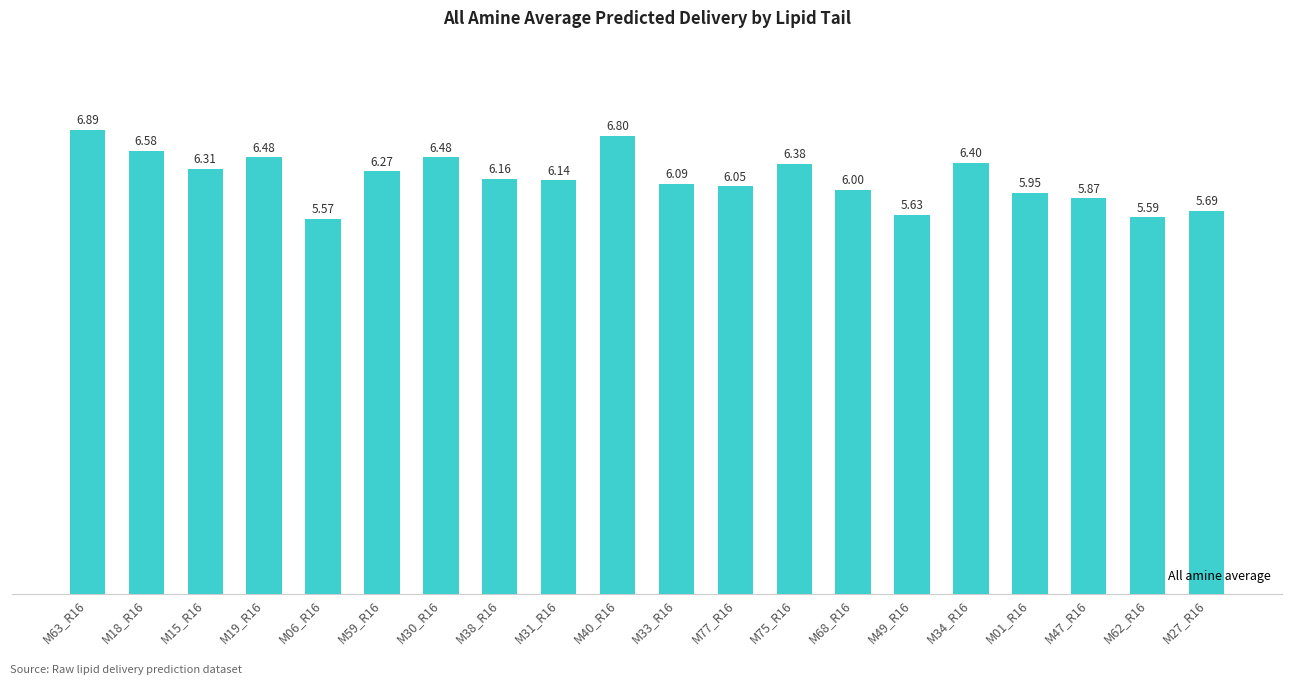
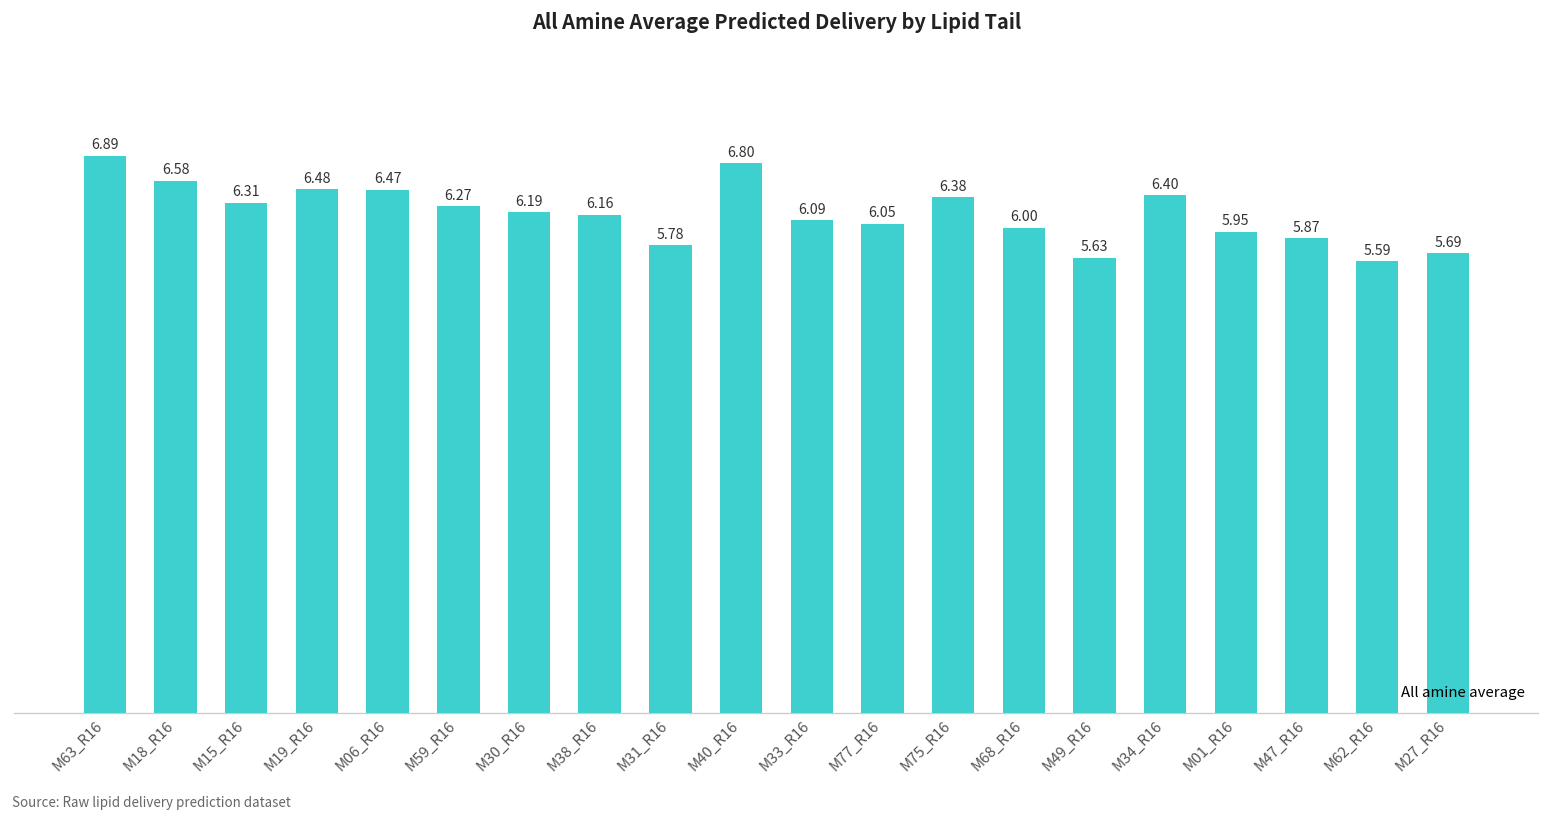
  {
    "M63_R16": 6.89,
    "M18_R16": 6.58,
    "M15_R16": 6.31,
    "M19_R16": 6.48,
-   "M06_R16": 5.57,
+   "M06_R16": 6.47,
    "M59_R16": 6.27,
-   "M30_R16": 6.48,
+   "M30_R16": 6.19,
    "M38_R16": 6.16,
-   "M31_R16": 6.14,
+   "M31_R16": 5.78,
    "M40_R16": 6.80,
    "M33_R16": 6.09,
    "M77_R16": 6.05,
    "M75_R16": 6.38,
    "M68_R16": 6.00,
    "M49_R16": 5.63,
    "M34_R16": 6.40,
    "M01_R16": 5.95,
    "M47_R16": 5.87,
    "M62_R16": 5.59,
    "M27_R16": 5.69
  }
